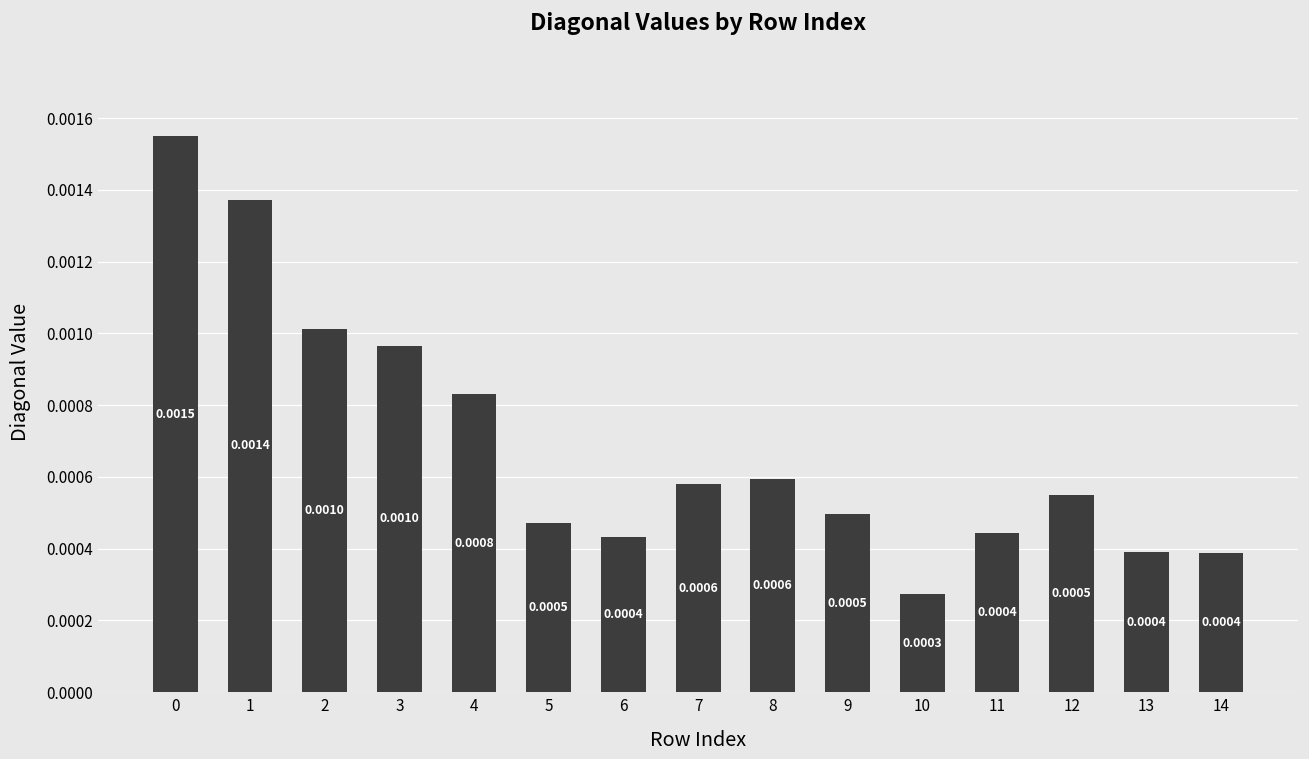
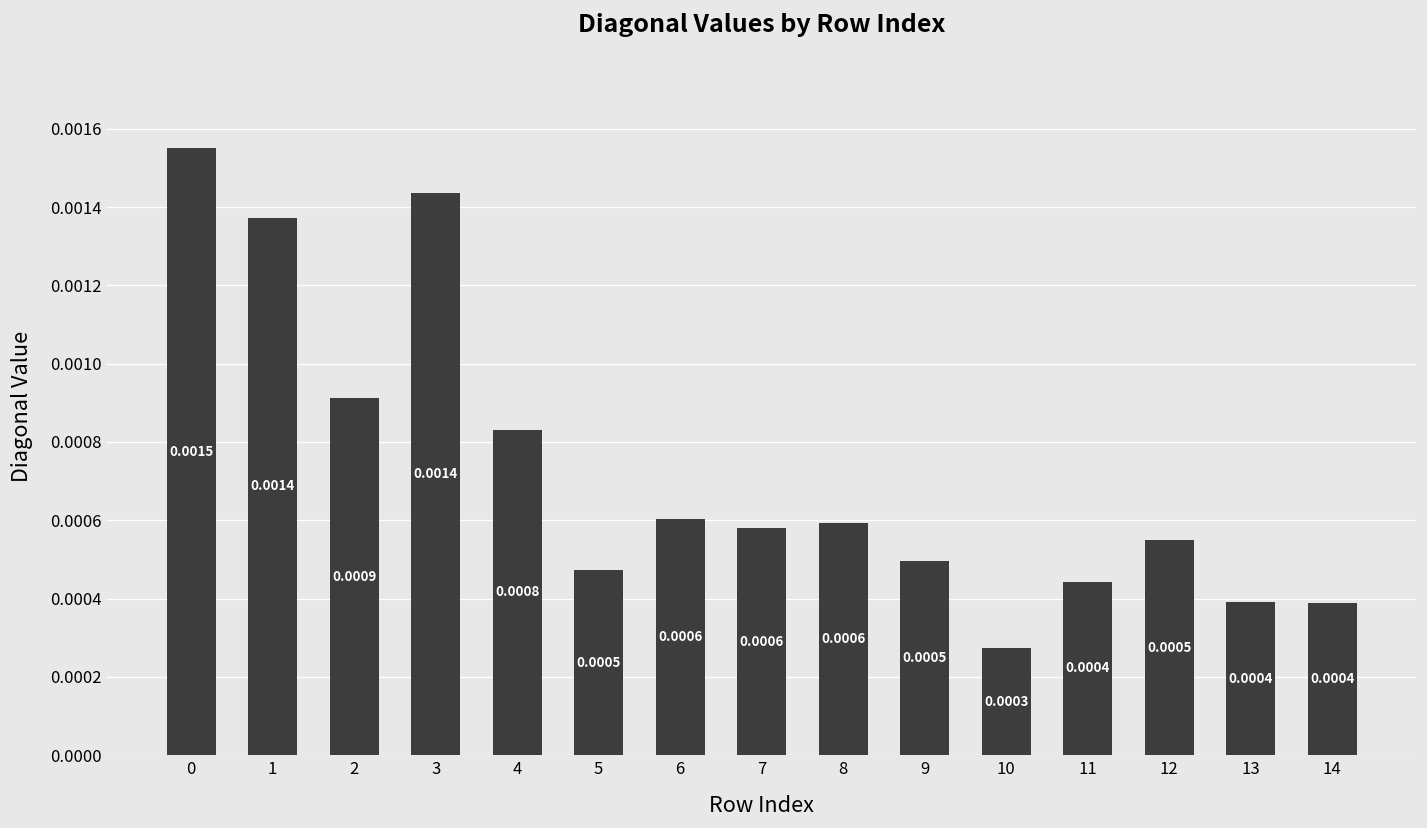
  {
    "0": 0.0015,
    "1": 0.0014,
-   "2": 0.0010,
-   "3": 0.0010,
+   "2": 0.0009,
+   "3": 0.0014,
    "4": 0.0008,
    "5": 0.0005,
-   "6": 0.0004,
+   "6": 0.0006,
    "7": 0.0006,
    "8": 0.0006,
    "9": 0.0005,
    "10": 0.0003,
    "11": 0.0004,
    "12": 0.0005,
    "13": 0.0004,
    "14": 0.0004
  }
